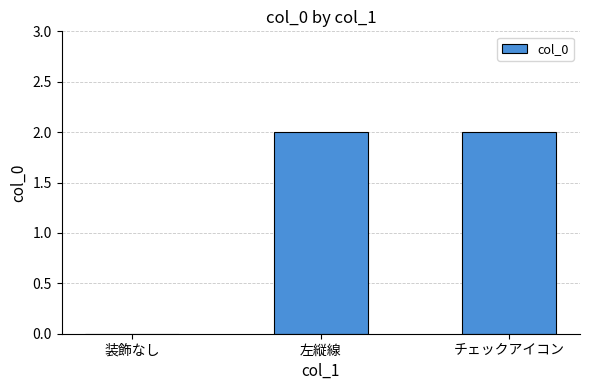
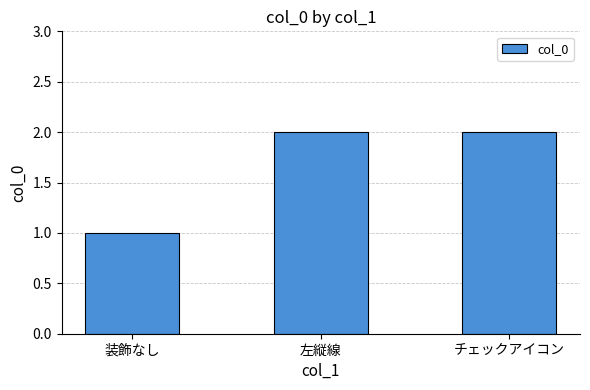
  {
-   "装飾なし": 0,
+   "装飾なし": 1,
    "左縦線": 2,
    "チェックアイコン": 2
  }
